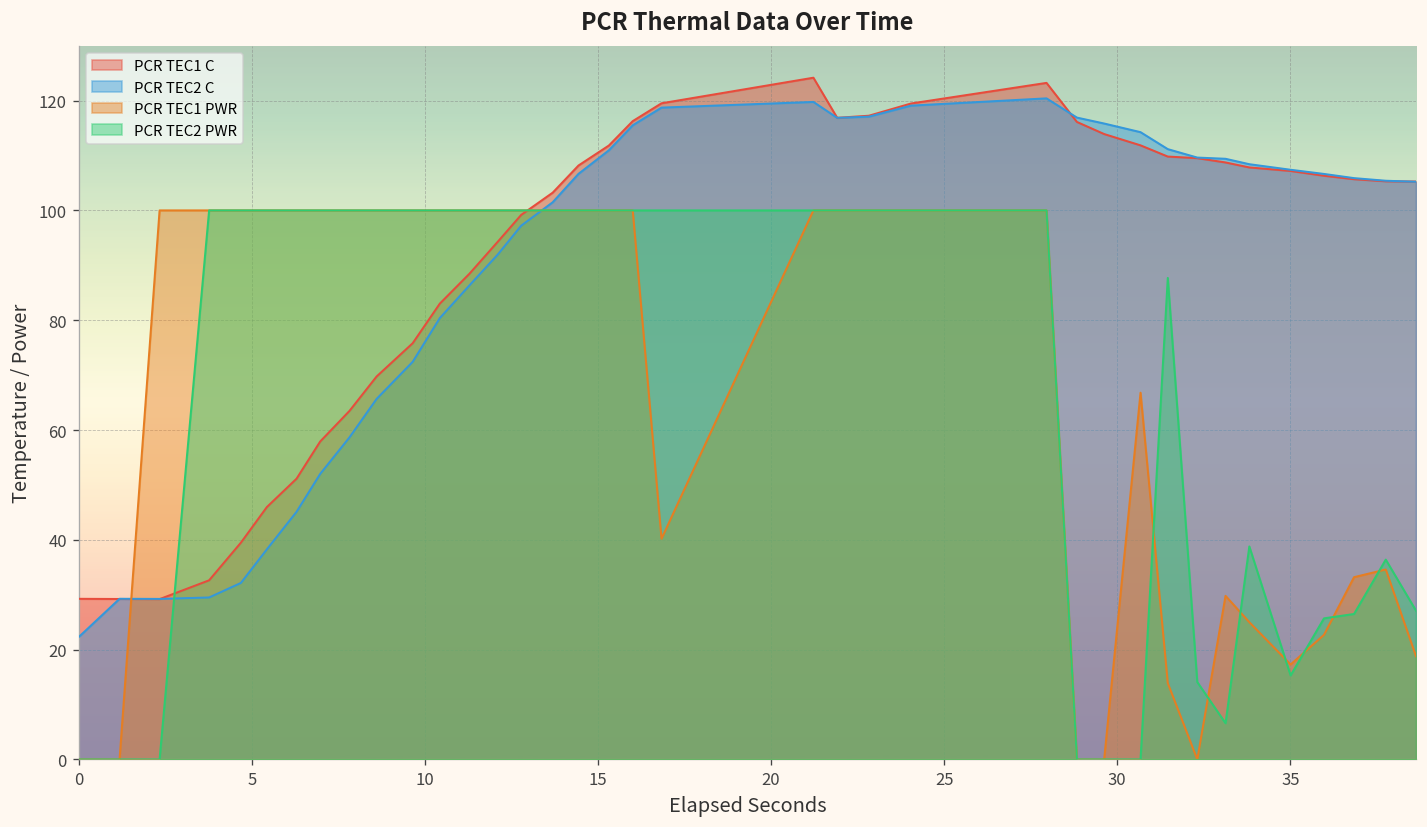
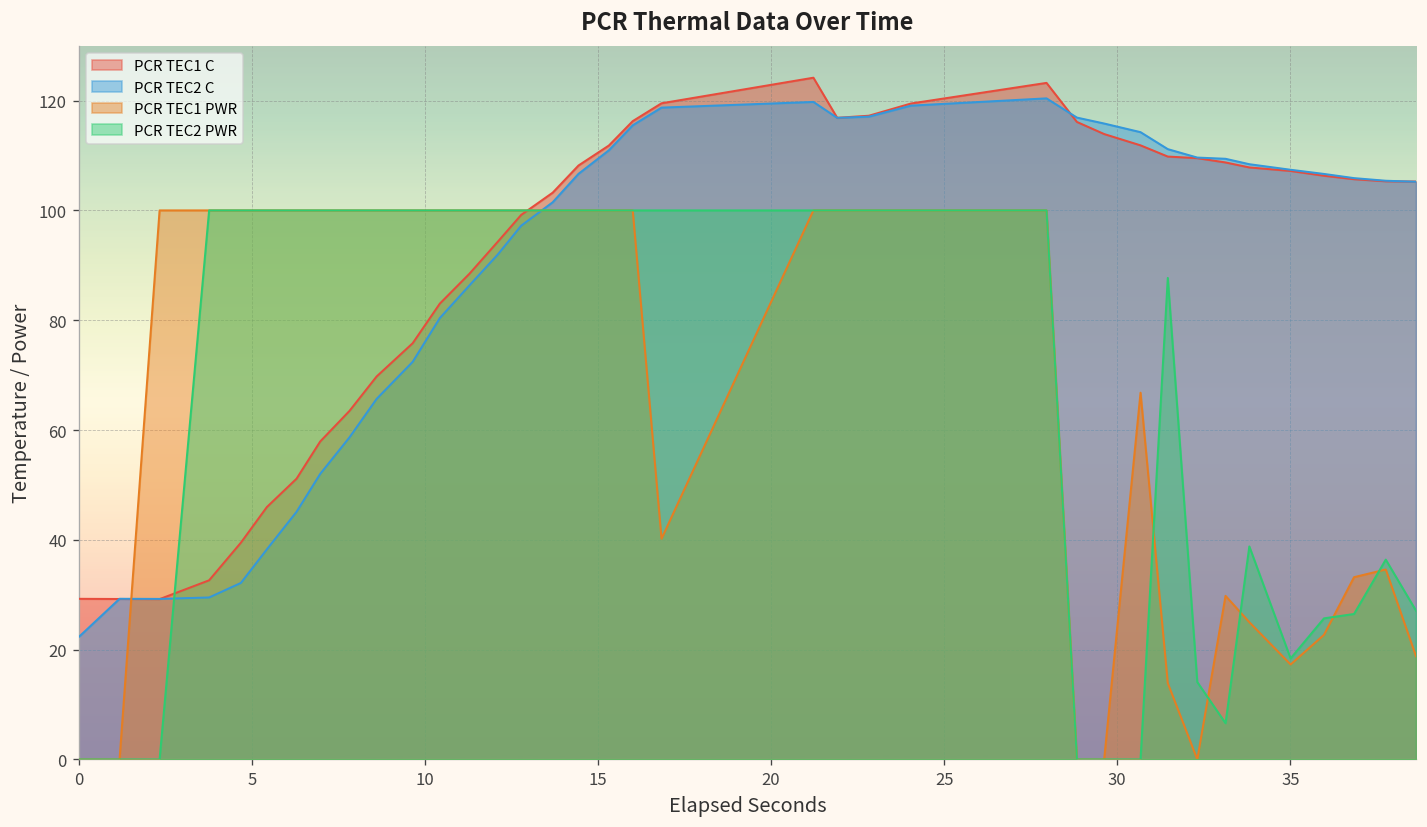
  {
    "PCR TEC2 C": {
      "0": 22
    },
    "PCR TEC2 PWR": {
-     "35": 15
+     "35": 18
    }
  }
